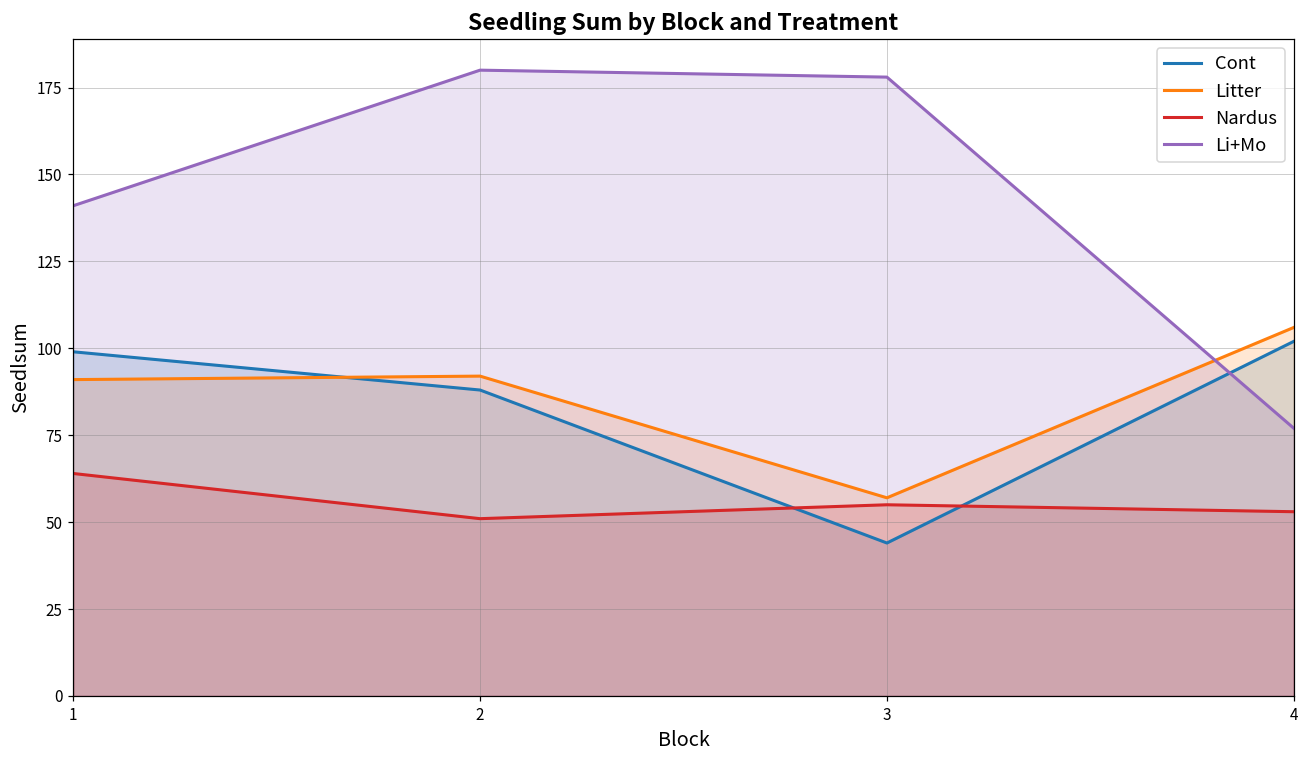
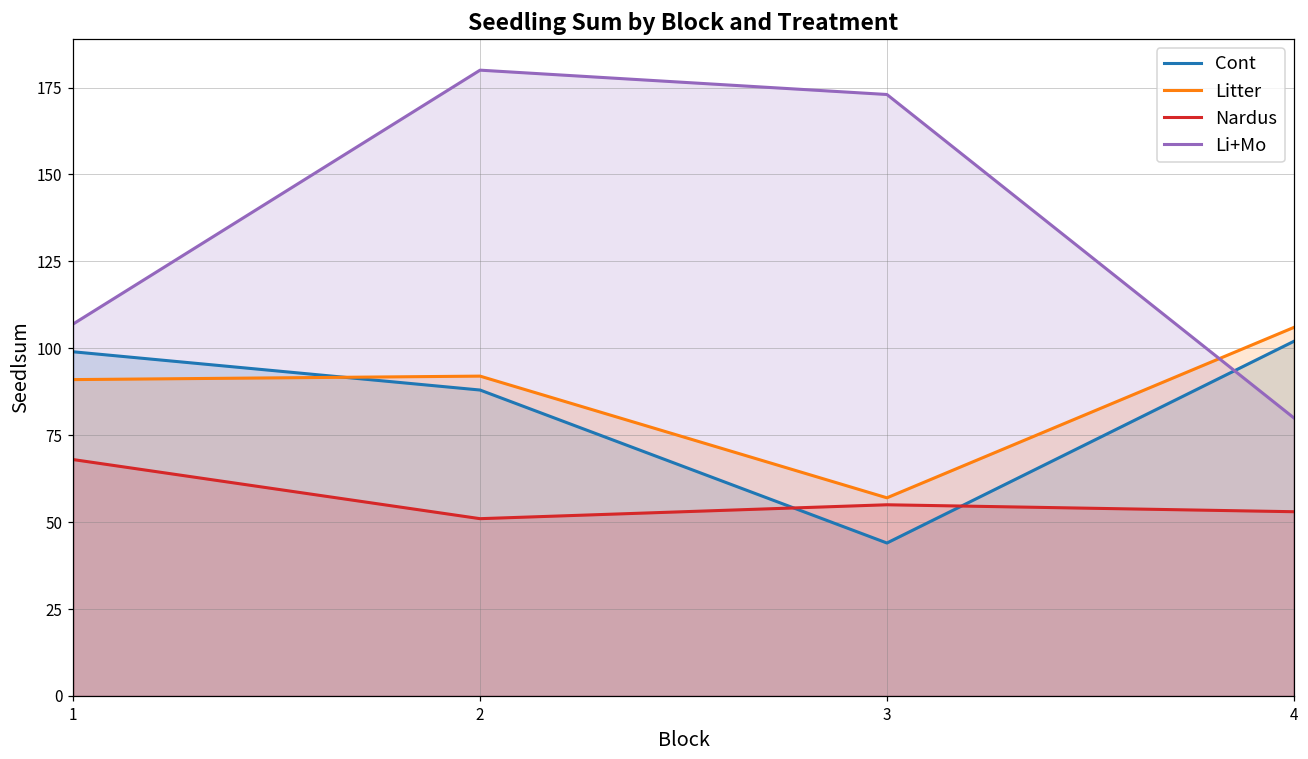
  {
    "Cont": {
      "1": 99,
      "2": 88,
      "3": 44,
      "4": 102
    },
    "Litter": {
      "1": 91,
      "2": 92,
      "3": 57,
      "4": 106
    },
    "Nardus": {
-     "1": 64,
+     "1": 68,
      "2": 51,
      "3": 55,
      "4": 53
    },
    "Li+Mo": {
-     "1": 141,
+     "1": 107,
      "2": 180,
-     "3": 178,
-     "4": 77
+     "3": 173,
+     "4": 80
    }
  }
